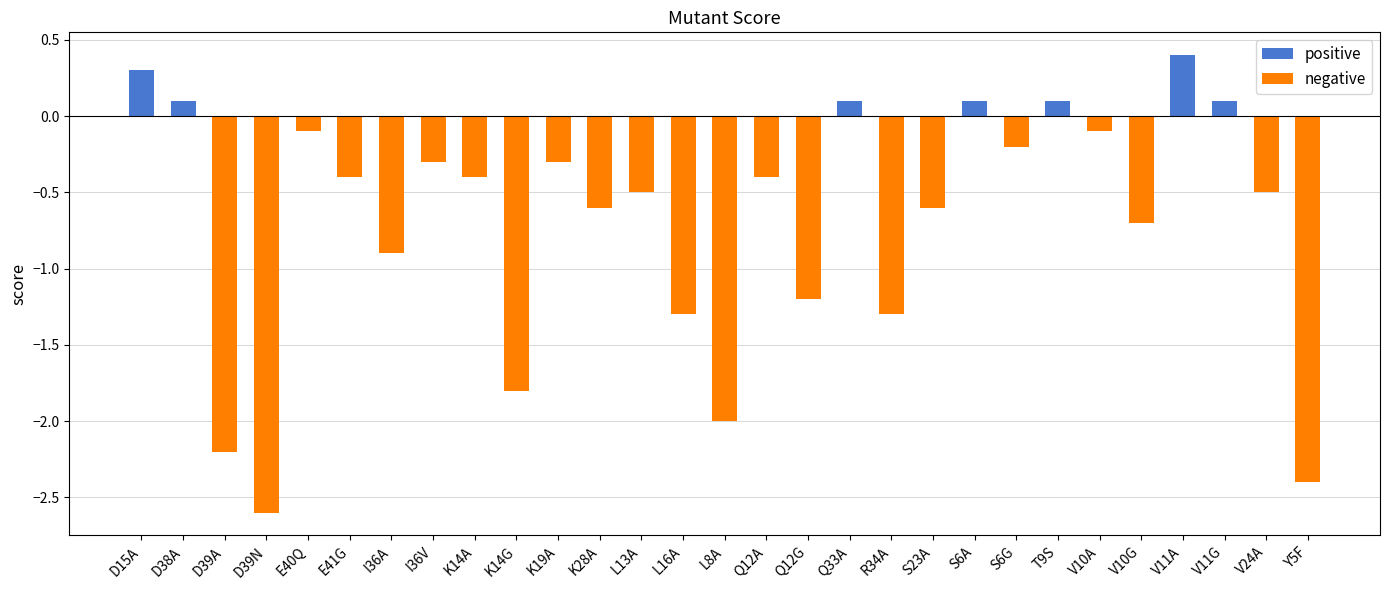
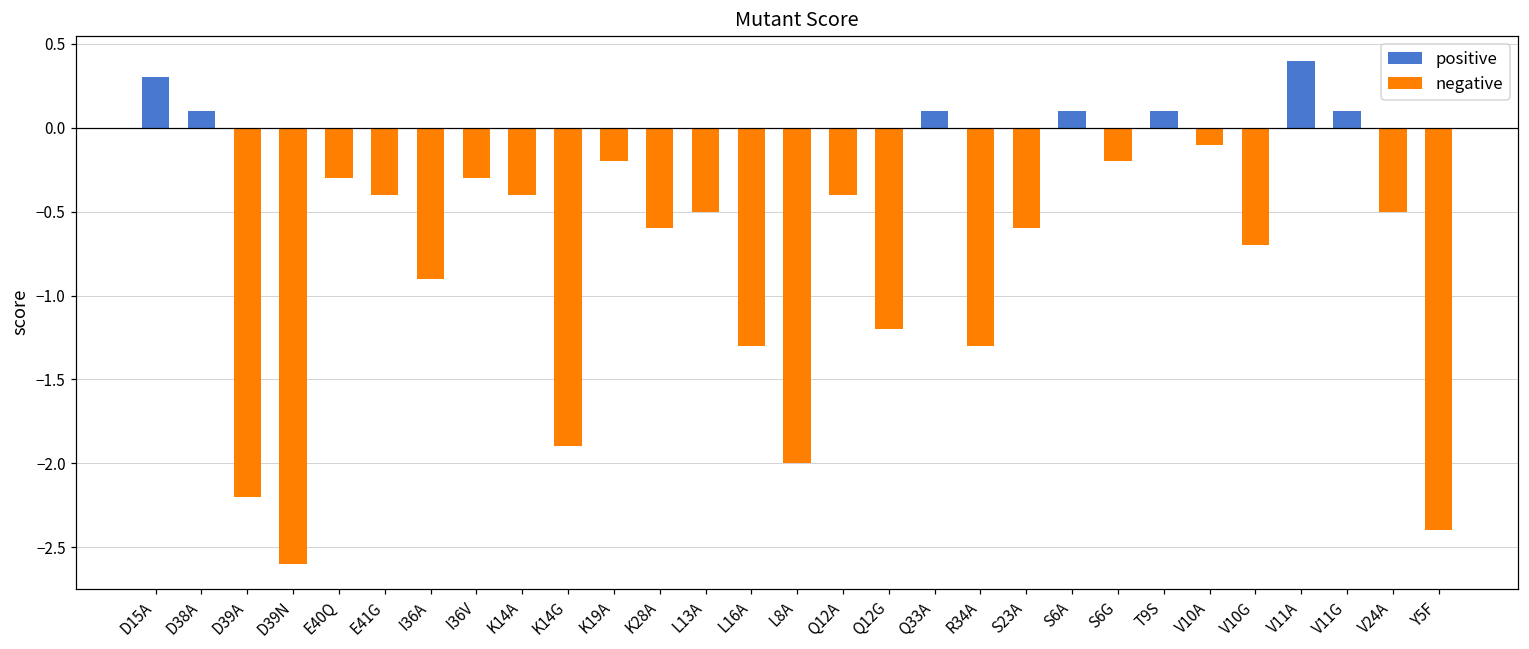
  {
    "positive": {
      "D15A": 0.3,
      "D38A": 0.1,
      "Q33A": 0.1,
      "S6A": 0.1,
      "T9S": 0.1,
      "V11A": 0.4,
      "V11G": 0.1
    },
    "negative": {
      "D39A": -2.2,
      "D39N": -2.6,
-     "E40Q": -0.1,
+     "E40Q": -0.3,
      "E41G": -0.4,
      "I36A": -0.9,
      "I36V": -0.3,
      "K14A": -0.4,
-     "K14G": -1.8,
-     "K19A": -0.3,
+     "K14G": -1.9,
+     "K19A": -0.2,
      "K28A": -0.6,
      "L13A": -0.5,
      "L16A": -1.3,
      "L8A": -2.0,
      "Q12A": -0.4,
      "Q12G": -1.2,
      "R34A": -1.3,
      "S23A": -0.6,
      "S6G": -0.2,
      "V10A": -0.1,
      "V10G": -0.7,
      "V24A": -0.5,
      "Y5F": -2.4
    }
  }
